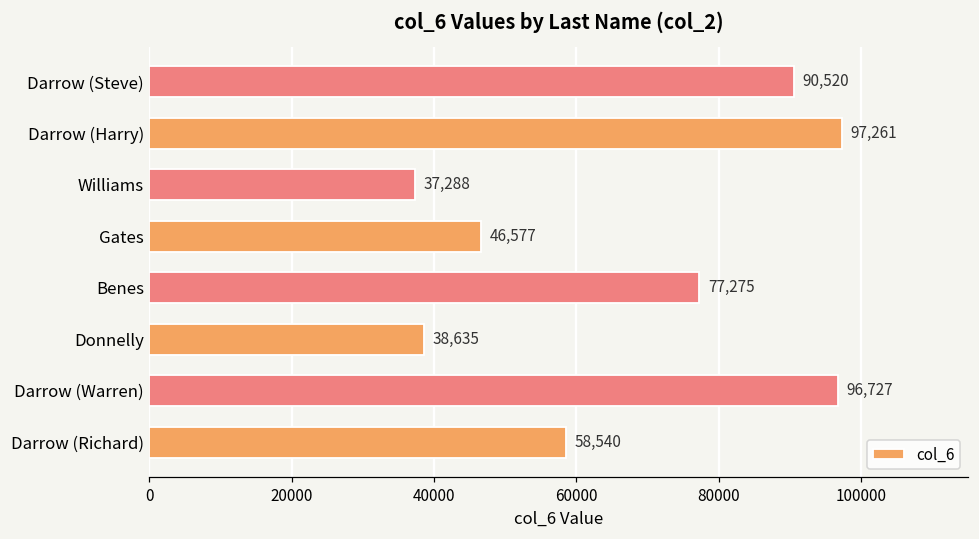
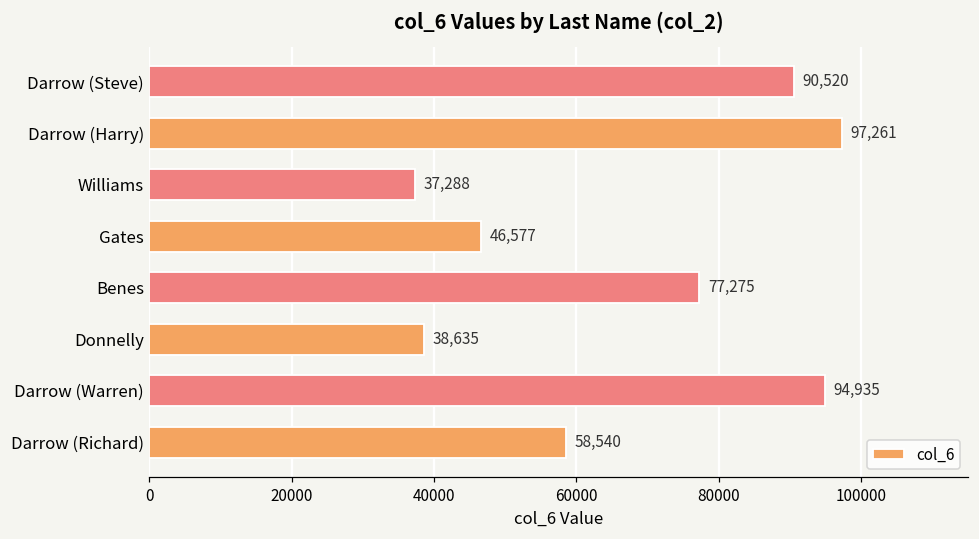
  {
    "Darrow (Steve)": "90,520",
    "Darrow (Harry)": "97,261",
    "Williams": "37,288",
    "Gates": "46,577",
    "Benes": "77,275",
    "Donnelly": "38,635",
-   "Darrow (Warren)": "96,727",
+   "Darrow (Warren)": "94,935",
    "Darrow (Richard)": "58,540"
  }
